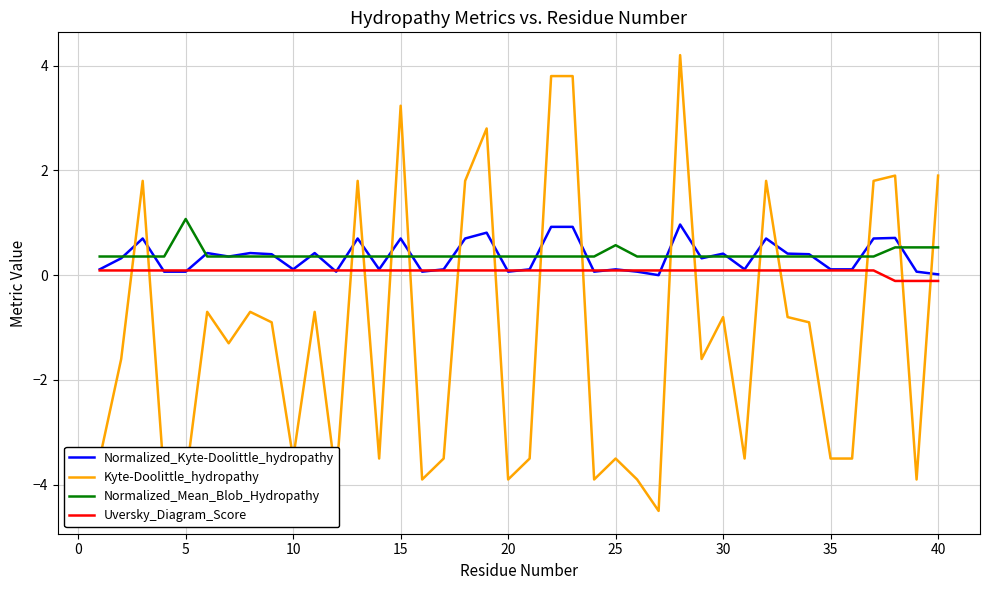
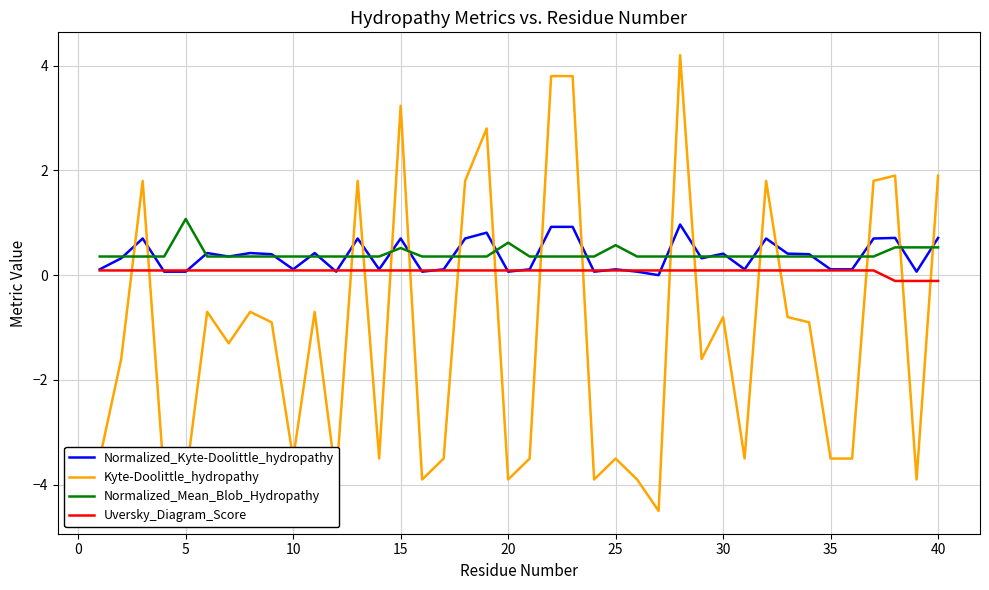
  {
    "Normalized_Kyte-Doolittle_hydropathy": {
      "15": 0.7,
      "30": 0.4,
-     "40": 0.0
+     "40": 0.7
    },
    "Kyte-Doolittle_hydropathy": {
      "15": 3.2,
      "20": -3.9,
      "25": -3.5,
      "30": -0.8,
      "35": -3.5,
      "40": 1.9
    },
    "Normalized_Mean_Blob_Hydropathy": {
      "5": 1.1,
      "10": 0.4,
-     "15": 0.4,
-     "20": 0.4,
+     "15": 0.5,
+     "20": 0.6,
      "25": 0.6,
      "30": 0.4,
      "35": 0.4,
      "40": 0.5
    },
    "Uversky_Diagram_Score": {
      "15": 0.1,
      "30": 0.1,
      "40": -0.1
    }
  }
